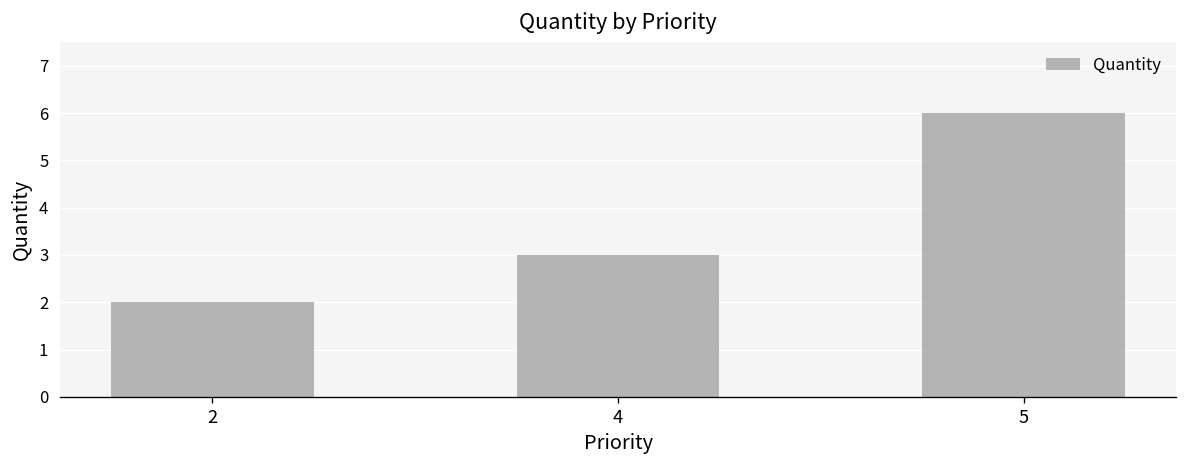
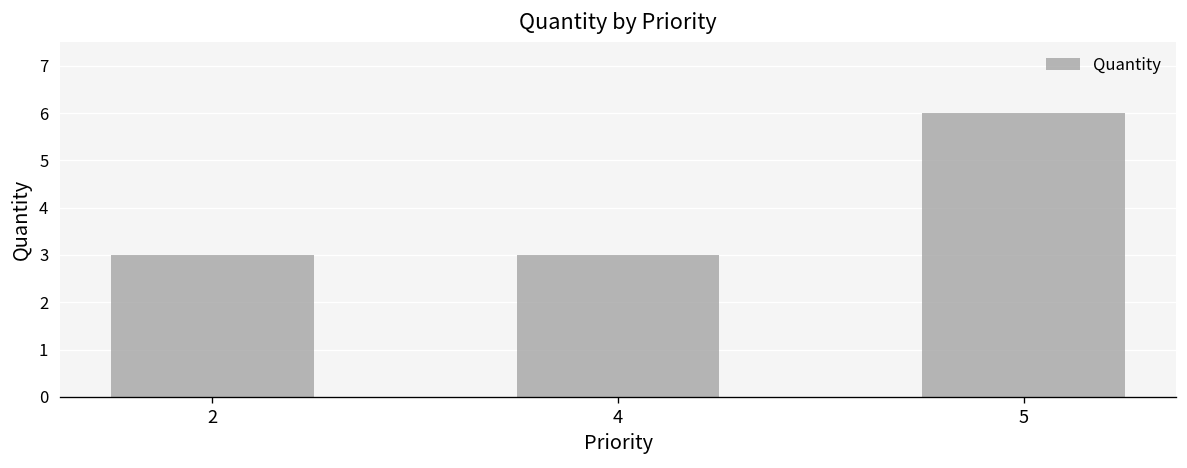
  {
-   "2": 2,
+   "2": 3,
    "4": 3,
    "5": 6
  }
